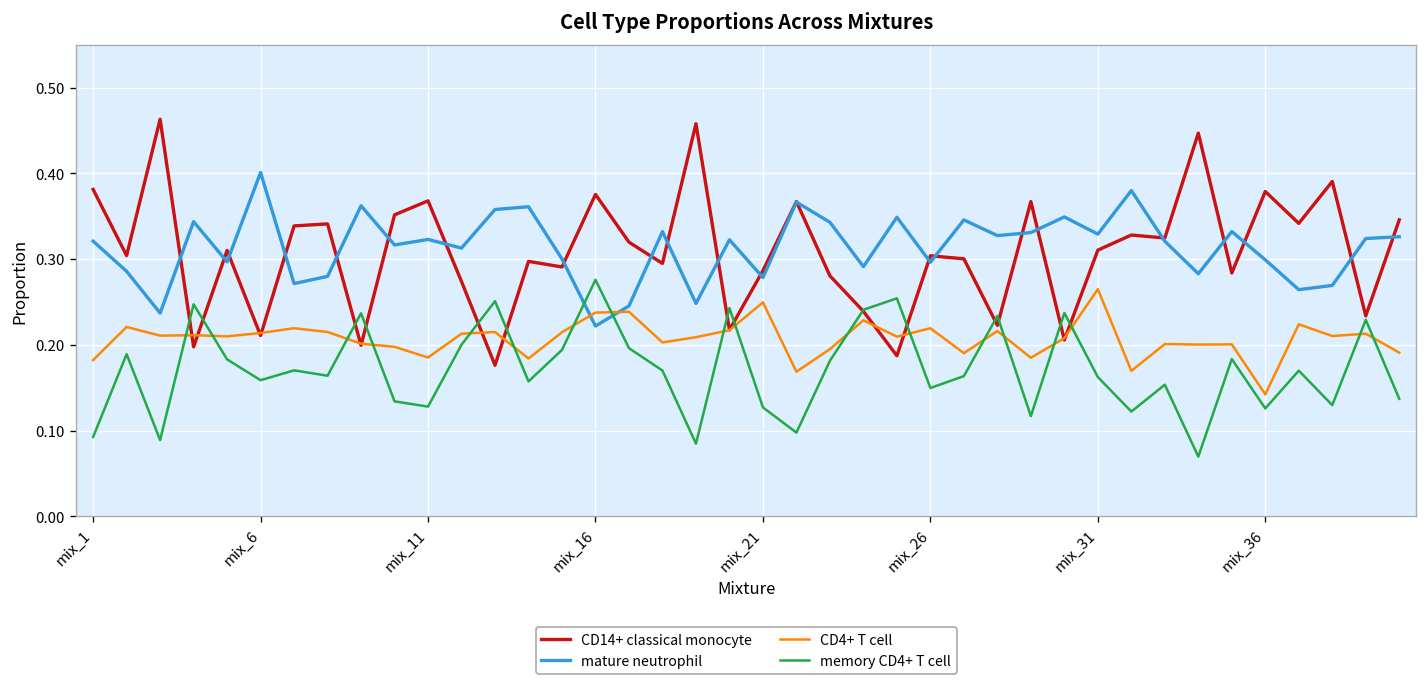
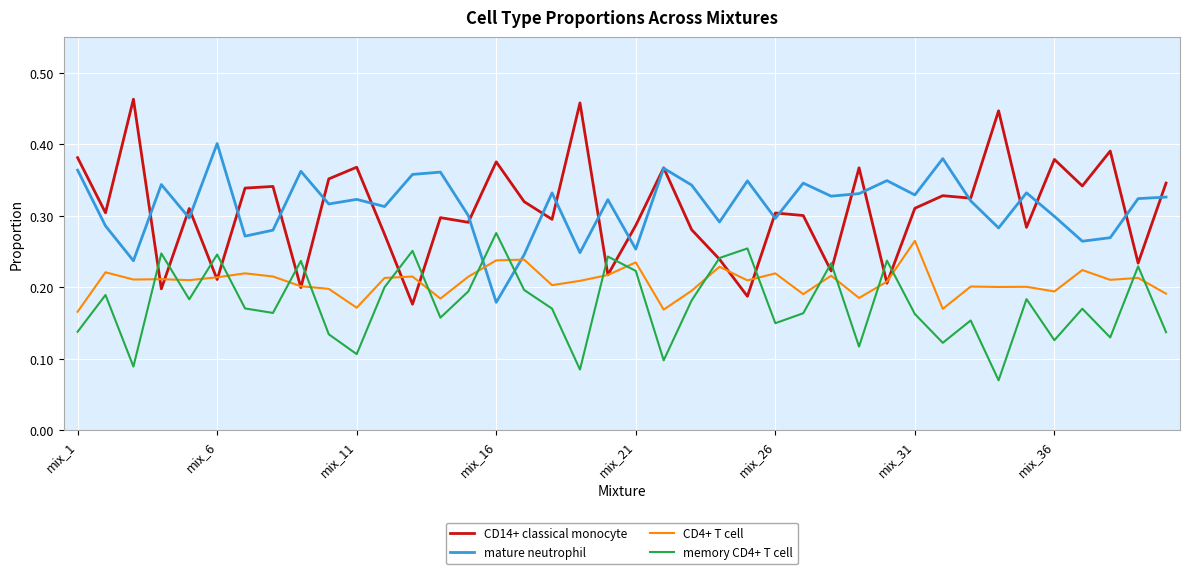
  {
    "CD14+ classical monocyte": {
      "mix_1": 0.38,
      "mix_11": 0.37,
      "mix_16": 0.38,
      "mix_21": 0.29,
      "mix_26": 0.30,
      "mix_31": 0.31,
      "mix_36": 0.38
    },
    "mature neutrophil": {
-     "mix_1": 0.32,
+     "mix_1": 0.36,
      "mix_6": 0.40,
      "mix_11": 0.32,
-     "mix_16": 0.22,
-     "mix_21": 0.28,
+     "mix_16": 0.18,
+     "mix_21": 0.25,
      "mix_26": 0.30,
      "mix_31": 0.33,
      "mix_36": 0.30
    },
    "CD4+ T cell": {
-     "mix_1": 0.18,
-     "mix_11": 0.19,
+     "mix_1": 0.17,
+     "mix_11": 0.17,
      "mix_16": 0.24,
-     "mix_21": 0.25,
+     "mix_21": 0.23,
      "mix_26": 0.22,
      "mix_31": 0.26,
-     "mix_36": 0.14
+     "mix_36": 0.19
    },
    "memory CD4+ T cell": {
-     "mix_1": 0.09,
-     "mix_6": 0.16,
-     "mix_11": 0.13,
+     "mix_1": 0.14,
+     "mix_6": 0.25,
+     "mix_11": 0.11,
      "mix_16": 0.28,
-     "mix_21": 0.13,
+     "mix_21": 0.22,
      "mix_26": 0.15,
      "mix_31": 0.16,
      "mix_36": 0.13
    }
  }
